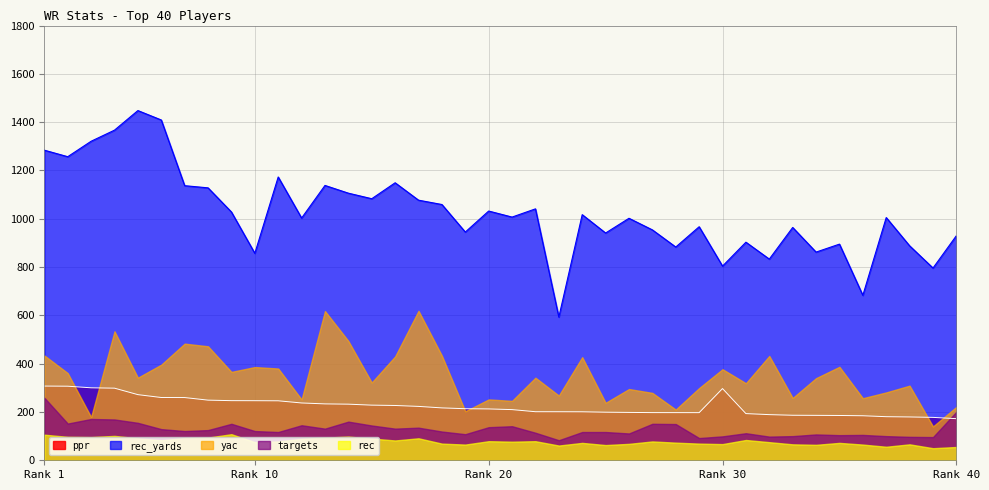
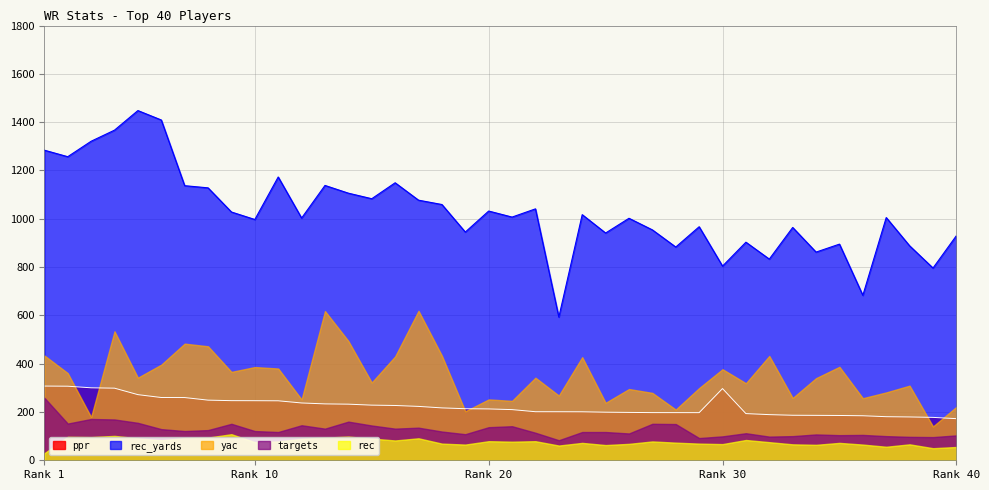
  {
    "ppr": {
      "Rank 1": 310,
      "Rank 10": 250,
      "Rank 20": 210,
      "Rank 30": 300,
      "Rank 40": 170
    },
    "rec_yards": {
      "Rank 1": 1280,
-     "Rank 10": 860,
+     "Rank 10": 1000,
      "Rank 20": 1030,
      "Rank 30": 800,
      "Rank 40": 930
    },
    "yac": {
      "Rank 1": 430,
      "Rank 10": 390,
      "Rank 20": 250,
      "Rank 30": 380,
      "Rank 40": 220
    },
    "targets": {
      "Rank 1": 260,
      "Rank 10": 120,
      "Rank 20": 140,
      "Rank 30": 100,
-     "Rank 40": 200
+     "Rank 40": 100
    },
    "rec": {
-     "Rank 1": 110,
+     "Rank 1": 30,
      "Rank 20": 80,
      "Rank 30": 70,
      "Rank 40": 60
    }
  }
